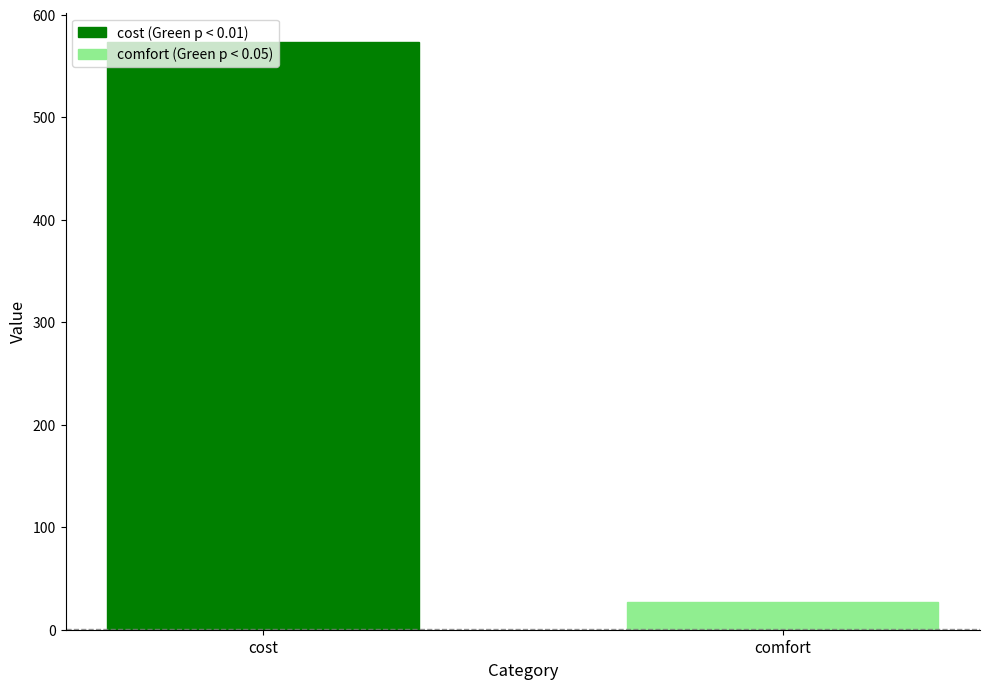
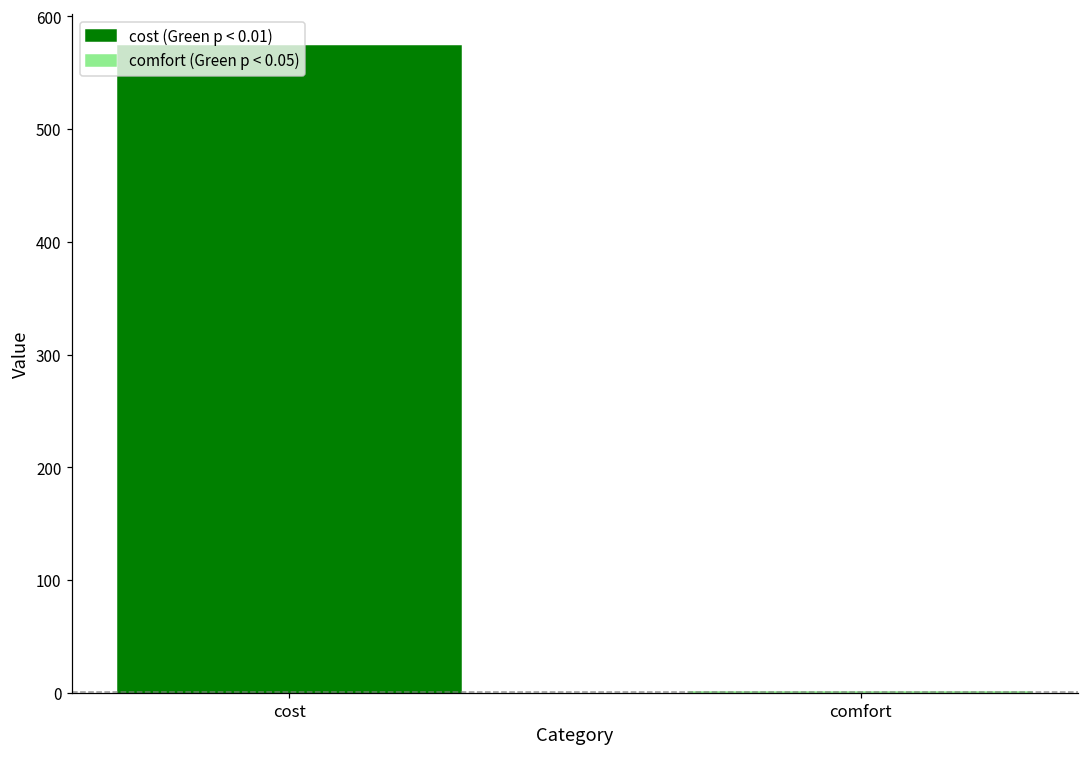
  {
-   "comfort": 27
+   "comfort": 1
  }
